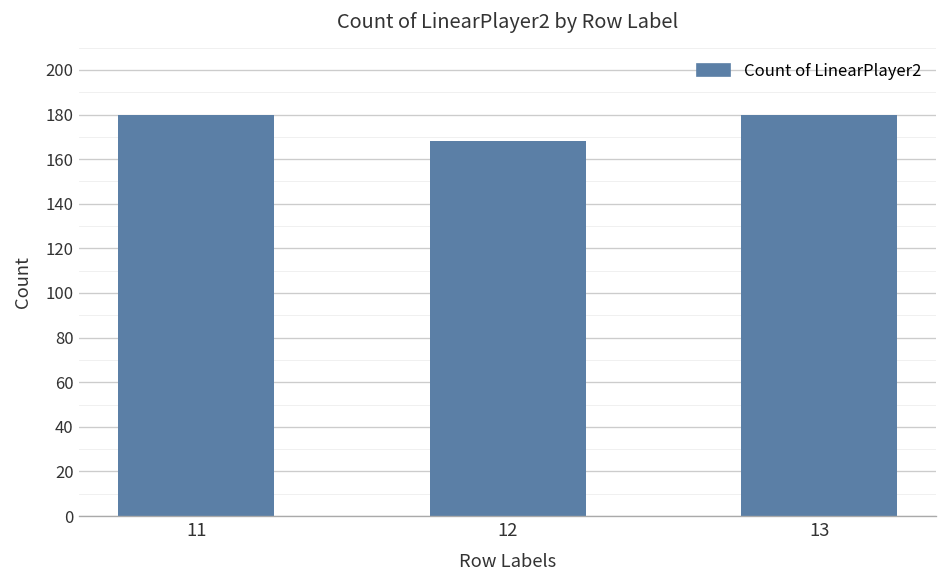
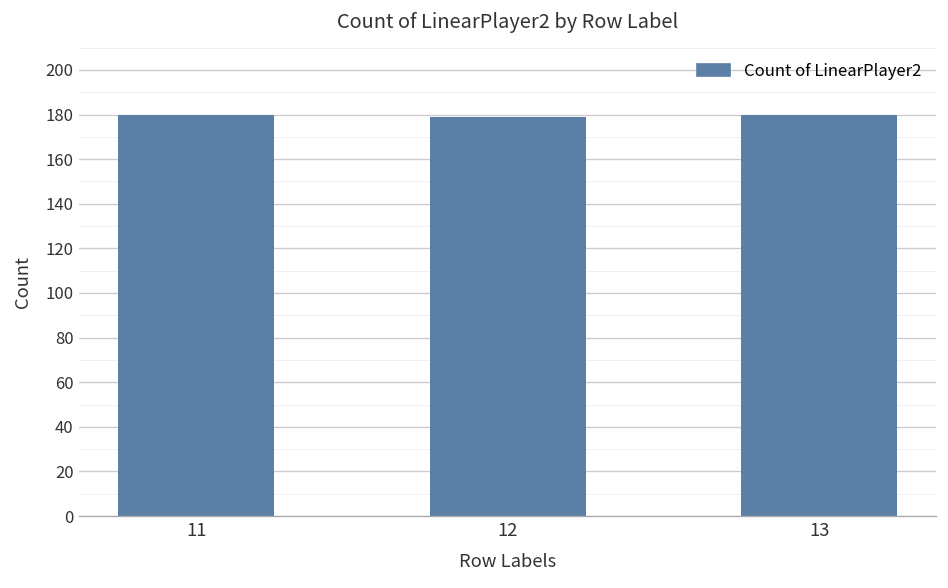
  {
    "11": 180,
-   "12": 168,
+   "12": 179,
    "13": 180
  }
